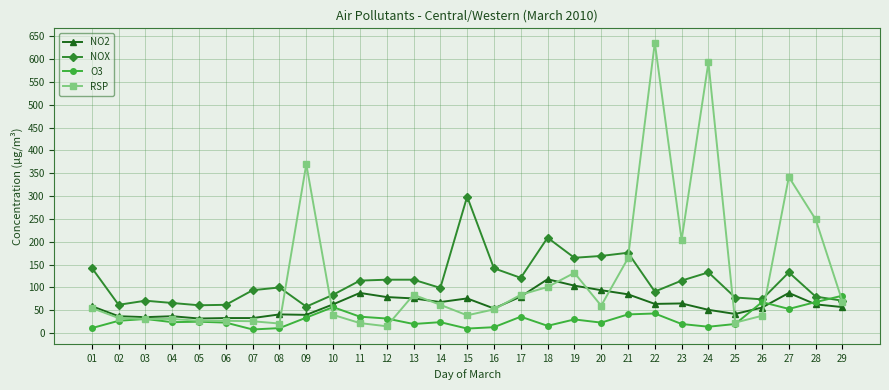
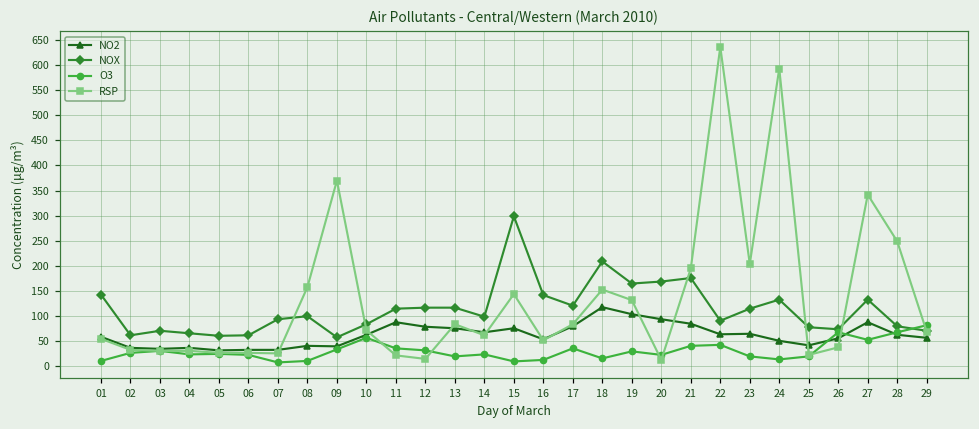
  {
    "RSP": {
      "04": 30,
      "07": 30,
-     "08": 20,
+     "08": 160,
      "09": 370,
-     "10": 40,
+     "10": 70,
      "11": 20,
      "12": 20,
      "13": 80,
      "14": 60,
-     "15": 40,
-     "18": 100,
+     "15": 140,
+     "18": 150,
      "19": 130,
-     "20": 60,
-     "21": 160,
+     "20": 10,
+     "21": 200,
      "22": 640,
      "23": 200,
      "24": 590,
      "26": 40,
      "27": 340,
      "28": 250
    }
  }
